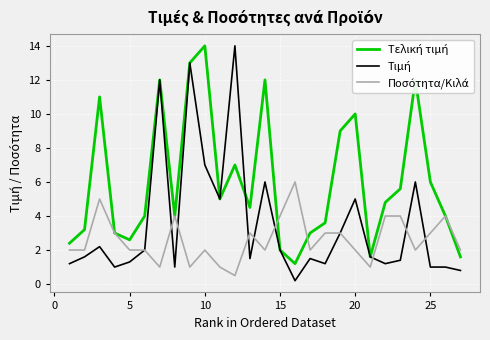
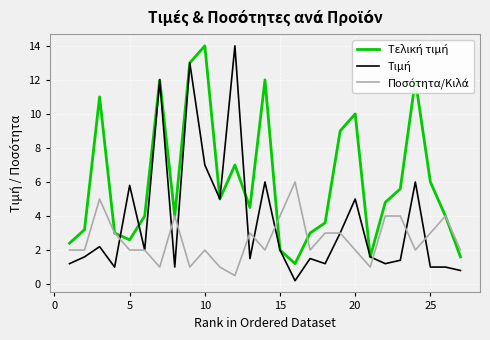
  {
    "Τελική τιμή": {
      "5": 2.6,
      "10": 14.0,
      "20": 10.0,
      "25": 6.0
    },
    "Τιμή": {
-     "5": 1.3,
+     "5": 5.8,
      "10": 7.0,
      "20": 5.0,
      "25": 1.0
    },
    "Ποσότητα/Κιλά": {
      "5": 2.0,
      "10": 2.0,
      "15": 4.0,
      "20": 2.0,
      "25": 3.0
    }
  }
